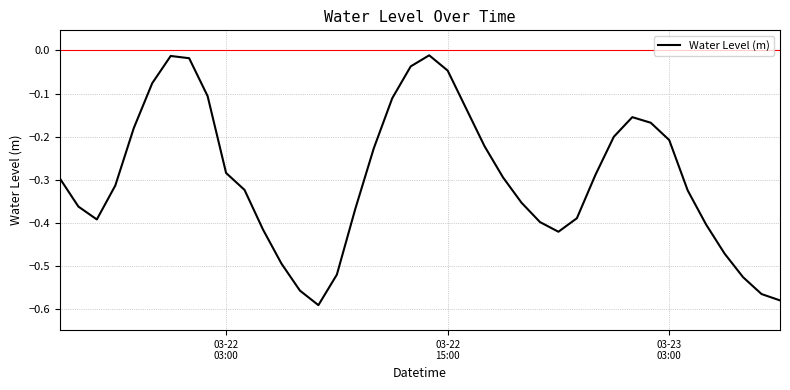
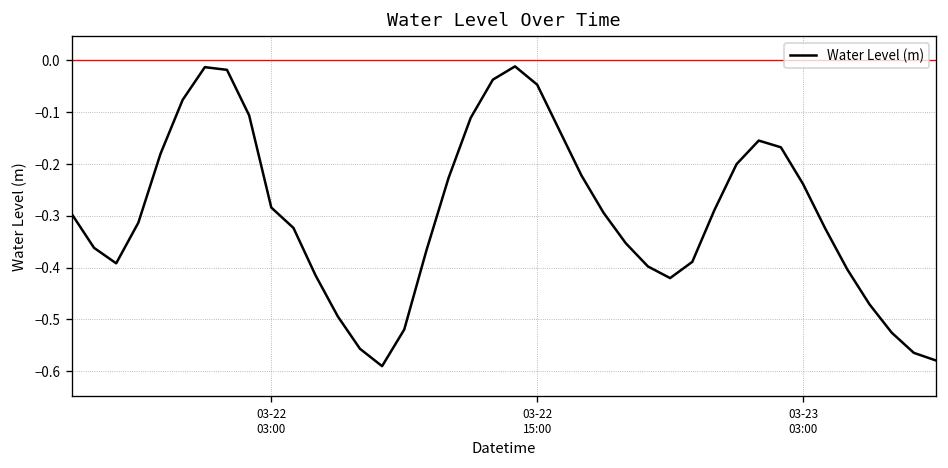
  {
    "03-22 03:00": -0.28,
    "03-22 15:00": -0.05,
-   "03-23 03:00": -0.21
+   "03-23 03:00": -0.24
  }
